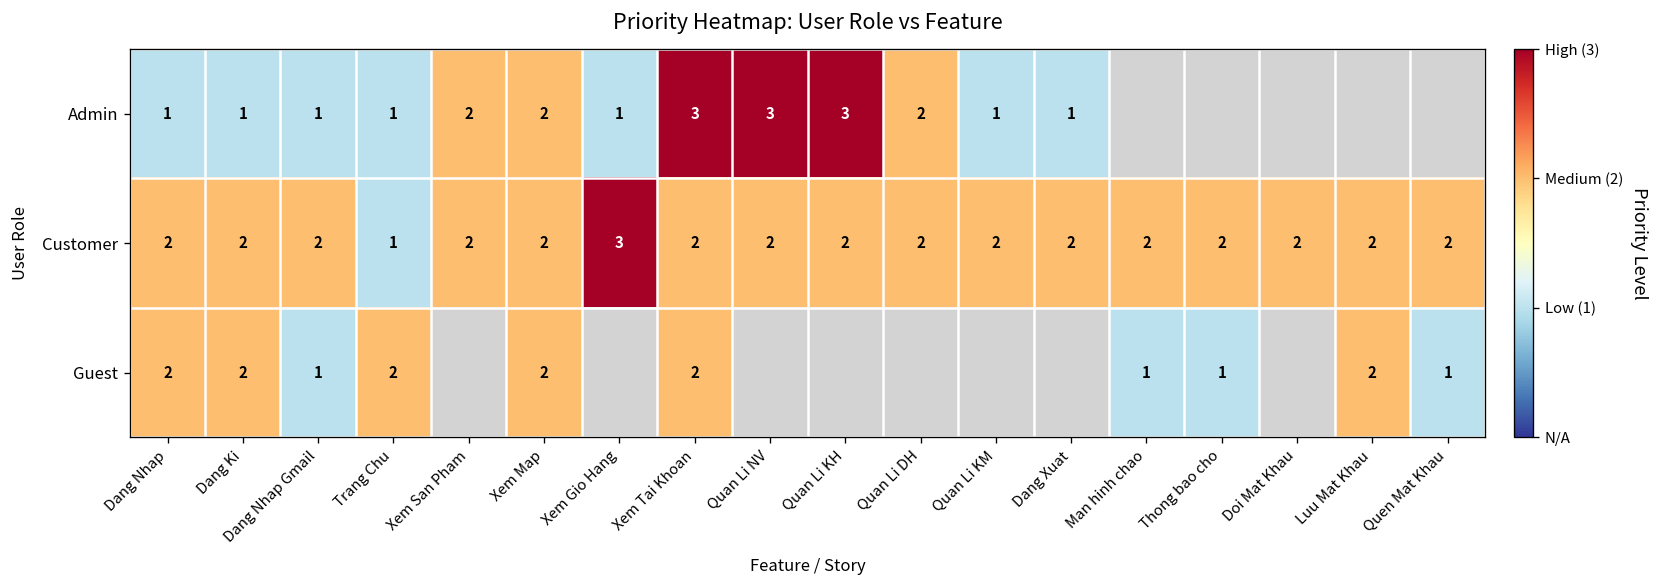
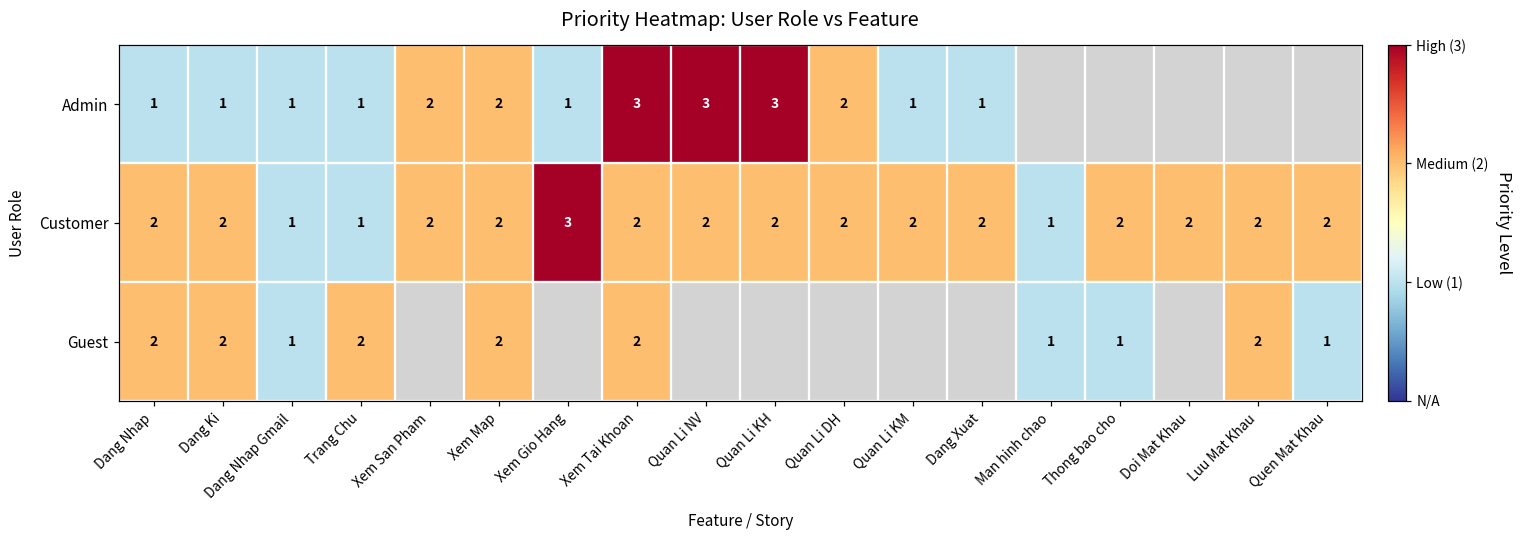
  {
    "Admin": {
      "Dang Nhap": 1,
      "Dang Ki": 1,
      "Dang Nhap Gmail": 1,
      "Trang Chu": 1,
      "Xem San Pham": 2,
      "Xem Map": 2,
      "Xem Gio Hang": 1,
      "Xem Tai Khoan": 3,
      "Quan Li NV": 3,
      "Quan Li KH": 3,
      "Quan Li DH": 2,
      "Quan Li KM": 1,
      "Dang Xuat": 1
    },
    "Customer": {
      "Dang Nhap": 2,
      "Dang Ki": 2,
-     "Dang Nhap Gmail": 2,
+     "Dang Nhap Gmail": 1,
      "Trang Chu": 1,
      "Xem San Pham": 2,
      "Xem Map": 2,
      "Xem Gio Hang": 3,
      "Xem Tai Khoan": 2,
      "Quan Li NV": 2,
      "Quan Li KH": 2,
      "Quan Li DH": 2,
      "Quan Li KM": 2,
      "Dang Xuat": 2,
-     "Man hinh chao": 2,
+     "Man hinh chao": 1,
      "Thong bao cho": 2,
      "Doi Mat Khau": 2,
      "Luu Mat Khau": 2,
      "Quen Mat Khau": 2
    },
    "Guest": {
      "Dang Nhap": 2,
      "Dang Ki": 2,
      "Dang Nhap Gmail": 1,
      "Trang Chu": 2,
      "Xem Map": 2,
      "Xem Tai Khoan": 2,
      "Man hinh chao": 1,
      "Thong bao cho": 1,
      "Luu Mat Khau": 2,
      "Quen Mat Khau": 1
    }
  }
